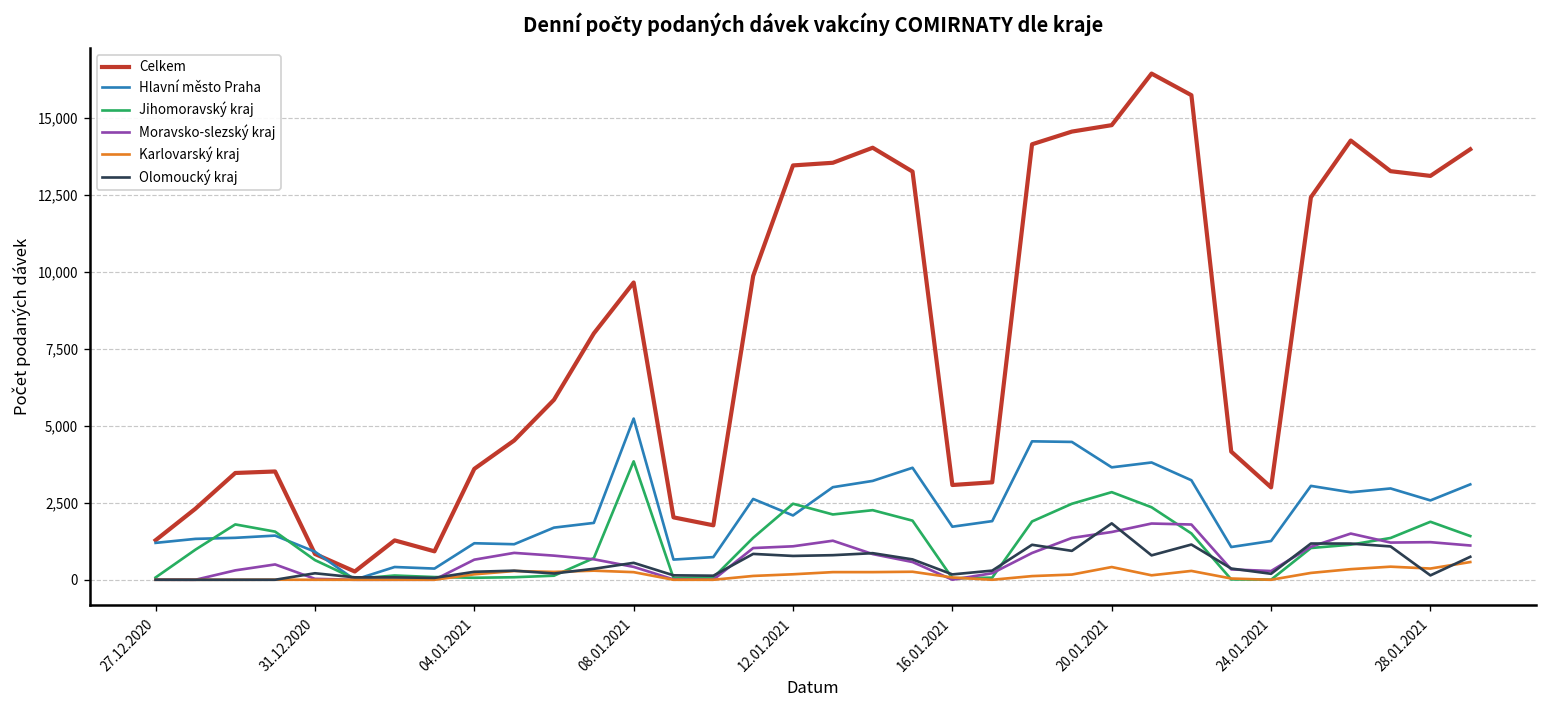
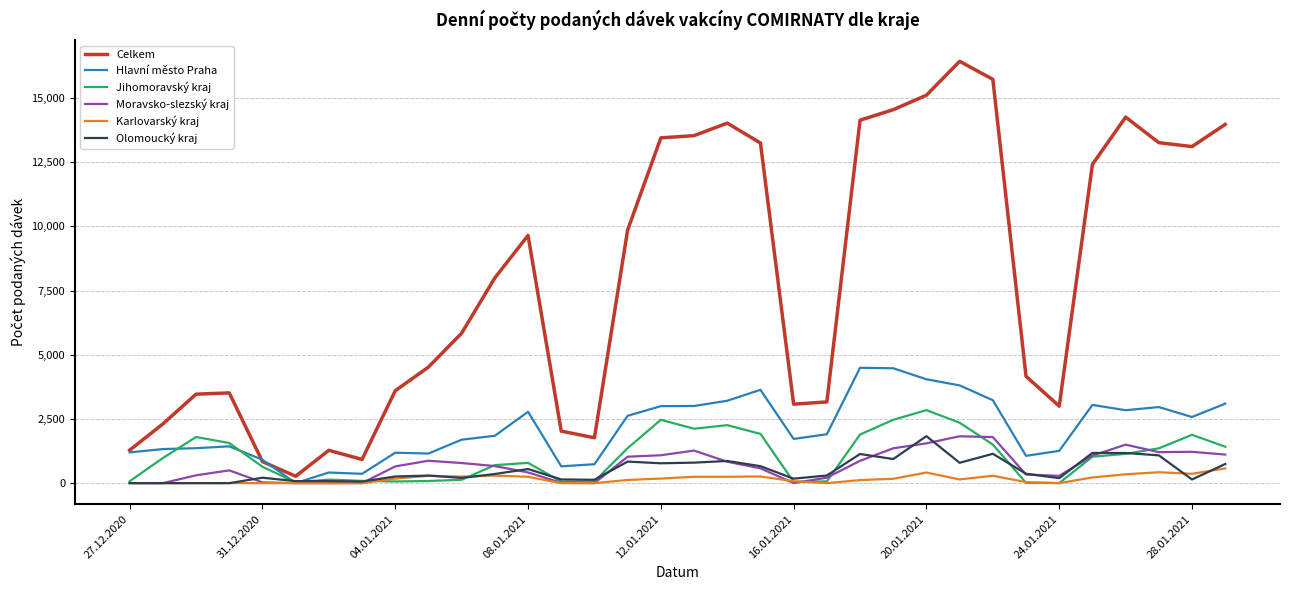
  {
    "Celkem": {
      "04.01.2021": "3,600",
      "08.01.2021": "9,600",
      "12.01.2021": "13,400",
      "16.01.2021": "3,100",
-     "20.01.2021": "14,800",
+     "20.01.2021": "15,100",
      "24.01.2021": "3,000",
      "28.01.2021": "13,100"
    },
    "Hlavní město Praha": {
      "04.01.2021": "1,200",
-     "08.01.2021": "5,200",
-     "12.01.2021": "2,100",
+     "08.01.2021": "2,800",
+     "12.01.2021": "3,000",
      "16.01.2021": "1,700",
-     "20.01.2021": "3,600",
+     "20.01.2021": "4,000",
      "24.01.2021": "1,300",
      "28.01.2021": "2,600"
    },
    "Jihomoravský kraj": {
      "31.12.2020": "600",
      "04.01.2021": "100",
-     "08.01.2021": "3,800",
+     "08.01.2021": "800",
      "12.01.2021": "2,500",
      "20.01.2021": "2,800",
      "28.01.2021": "1,900"
    },
    "Moravsko-slezský kraj": {
      "04.01.2021": "700",
      "08.01.2021": "400",
      "12.01.2021": "1,100",
      "20.01.2021": "1,600",
      "28.01.2021": "1,200"
    },
    "Karlovarský kraj": {
      "08.01.2021": "200",
      "12.01.2021": "200",
      "20.01.2021": "400",
      "28.01.2021": "400"
    },
    "Olomoucký kraj": {
      "31.12.2020": "200",
      "08.01.2021": "500",
      "12.01.2021": "800",
      "20.01.2021": "1,800",
      "28.01.2021": "100"
    }
  }
